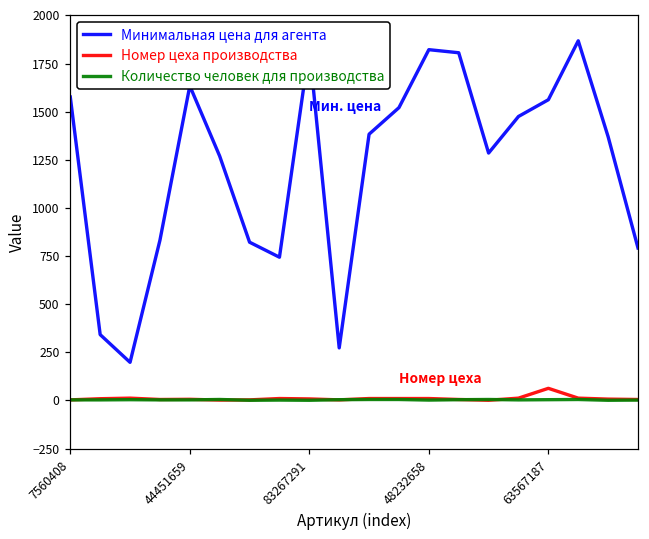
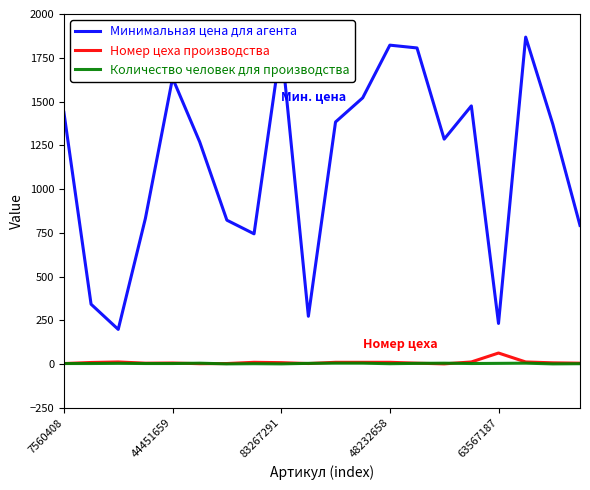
  {
    "Минимальная цена для агента": {
-     "7560408": 1580,
+     "7560408": 1440,
      "48232658": 1820,
-     "63567187": 1560
+     "63567187": 230
    },
    "Номер цеха производства": {
      "63567187": 60
    },
    "Количество человек для производства": {
      "63567187": 0
    }
  }
